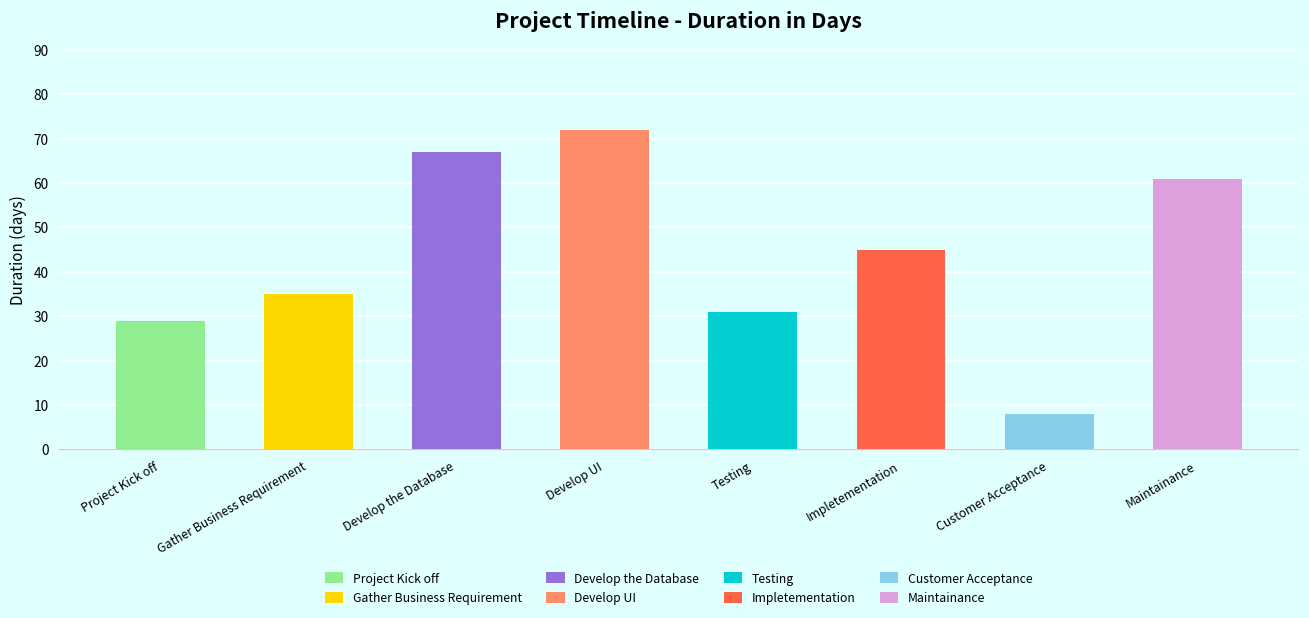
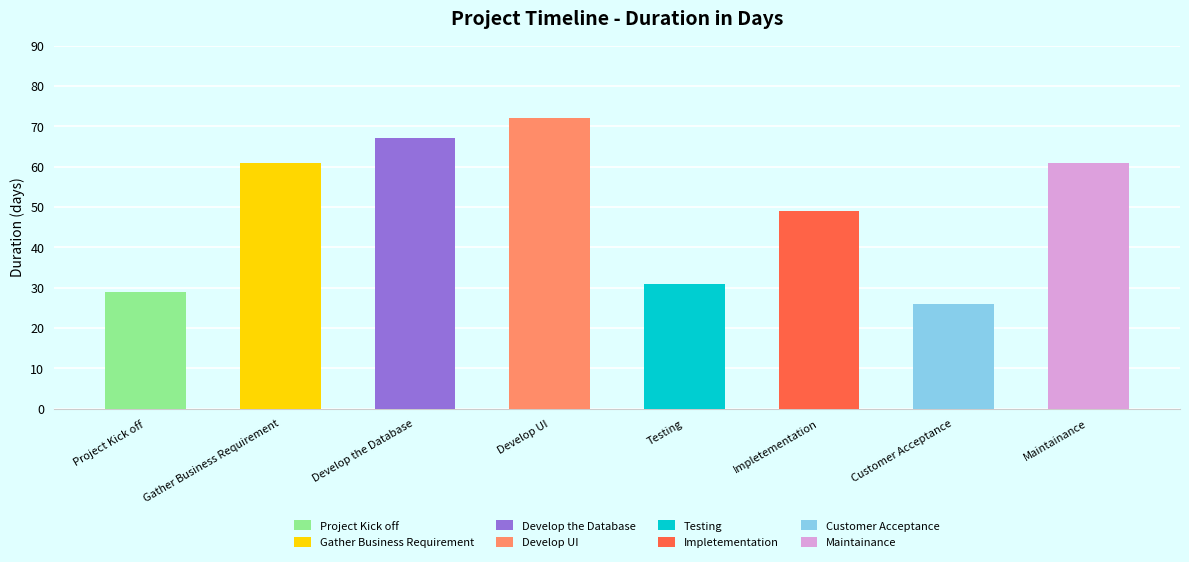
  {
    "Project Kick off": 29,
-   "Gather Business Requirement": 35,
+   "Gather Business Requirement": 61,
    "Develop the Database": 67,
    "Develop UI": 72,
    "Testing": 31,
-   "Impletementation": 45,
-   "Customer Acceptance": 8,
+   "Impletementation": 49,
+   "Customer Acceptance": 26,
    "Maintainance": 61
  }
